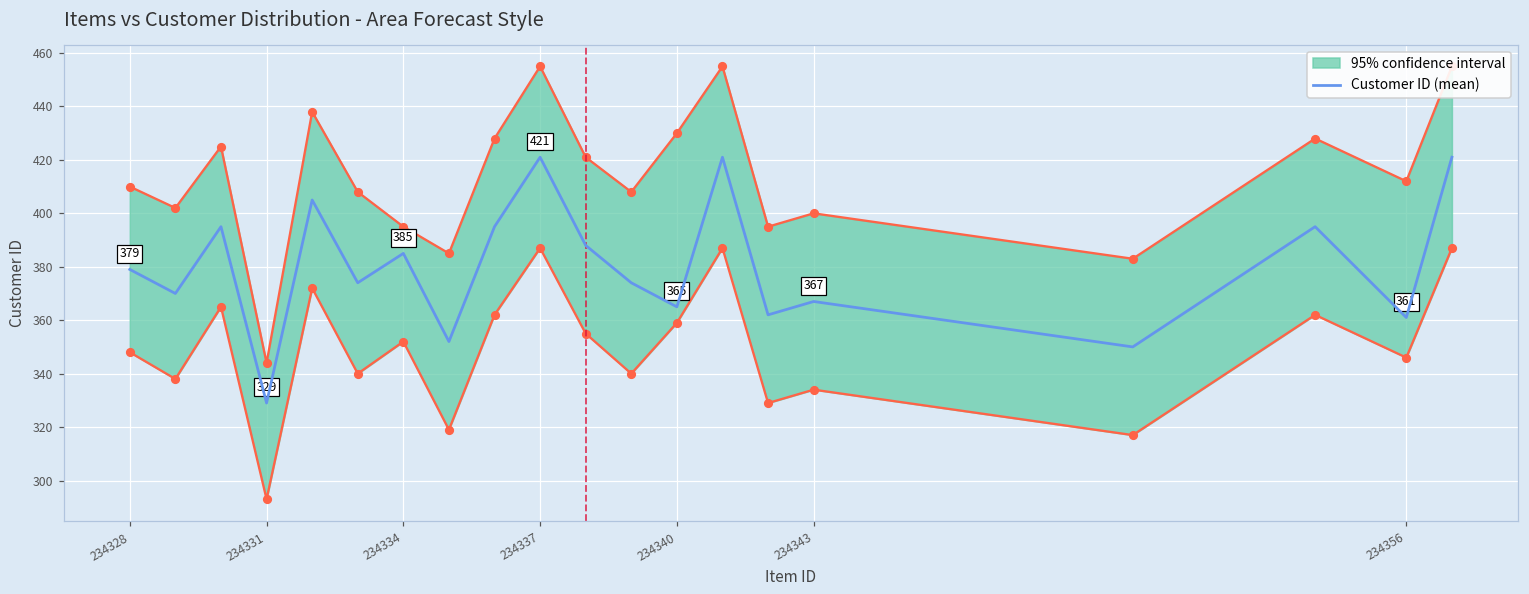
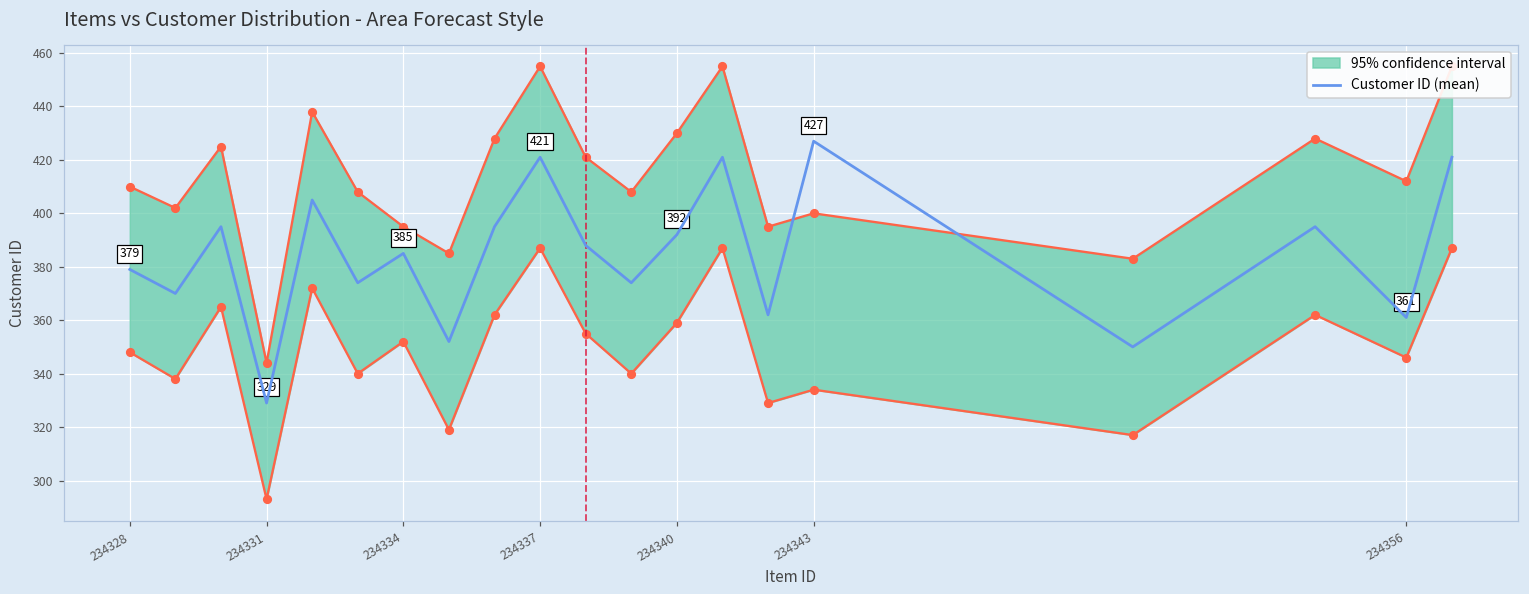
  {
    "95% confidence interval": {
      "234328": 410,
      "234331": 344,
      "234337": 455,
      "234340": 430,
      "234343": 400,
      "234356": 412
    },
    "Customer ID (mean)": {
-     "234340": 365,
-     "234343": 367
+     "234340": 392,
+     "234343": 427
    }
  }
